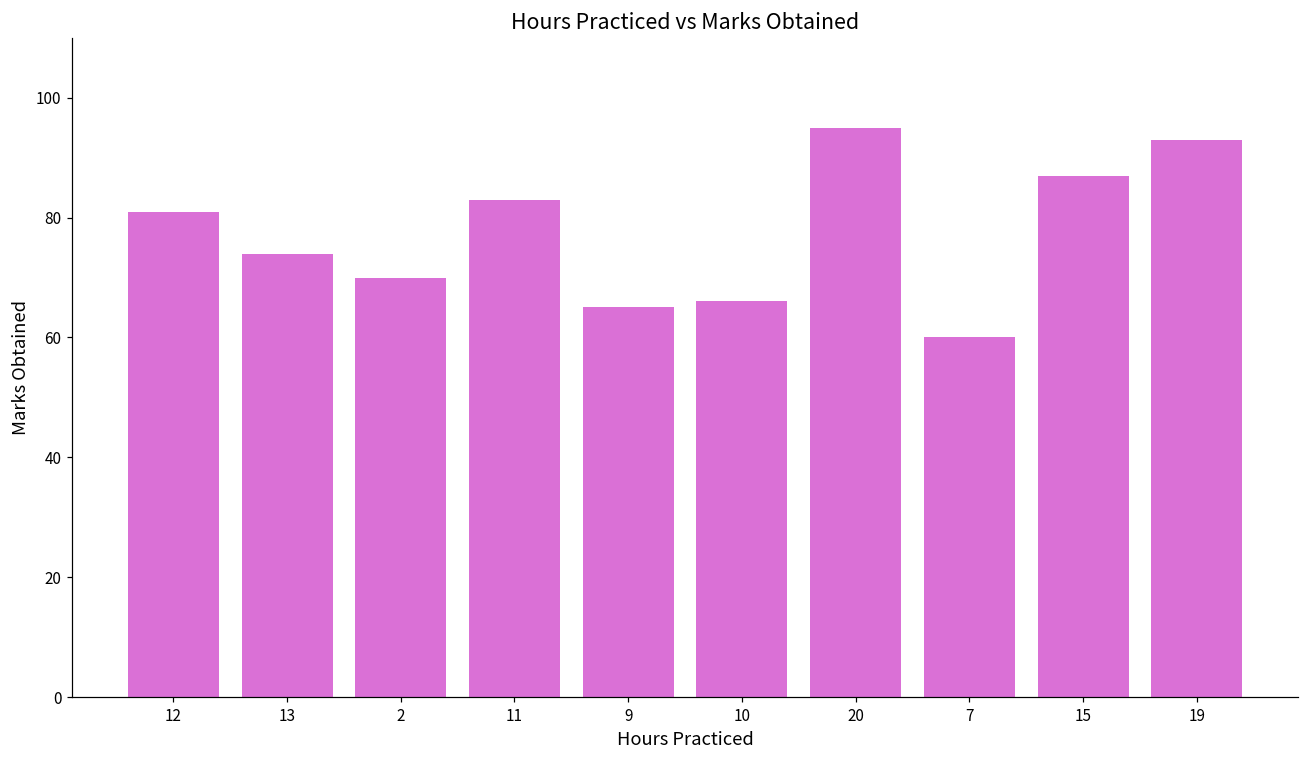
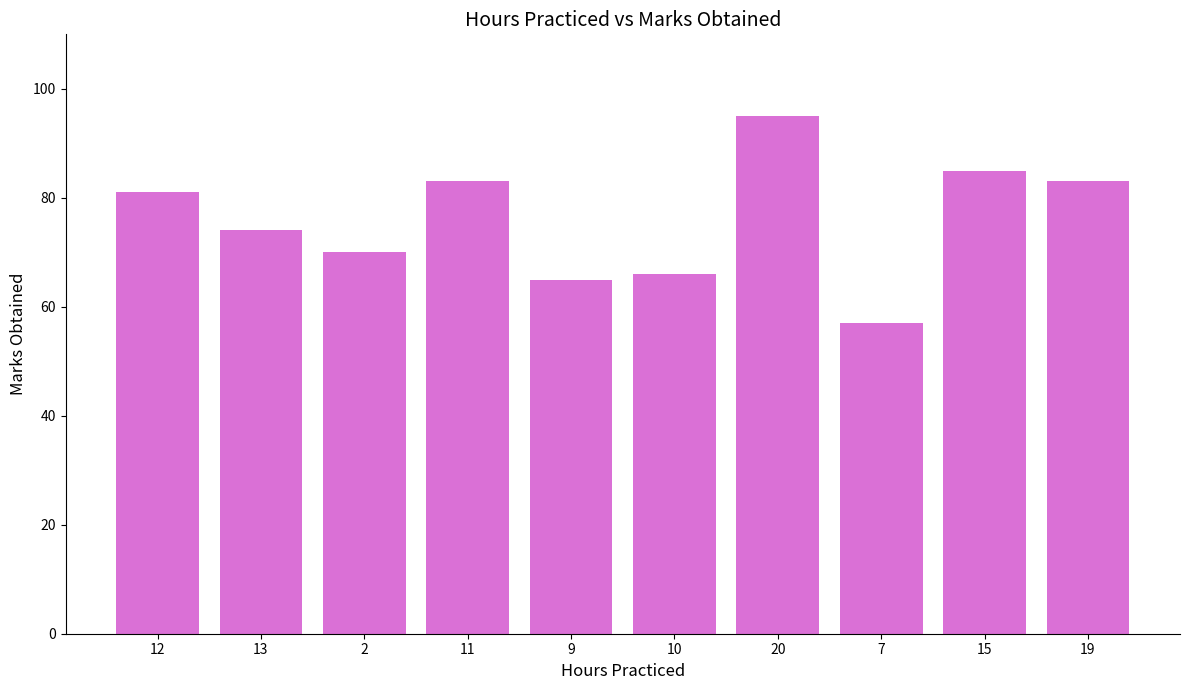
  {
    "12": 81,
    "13": 74,
    "2": 70,
    "11": 83,
    "9": 65,
    "10": 66,
    "20": 95,
-   "7": 60,
-   "15": 87,
-   "19": 93
+   "7": 57,
+   "15": 85,
+   "19": 83
  }
